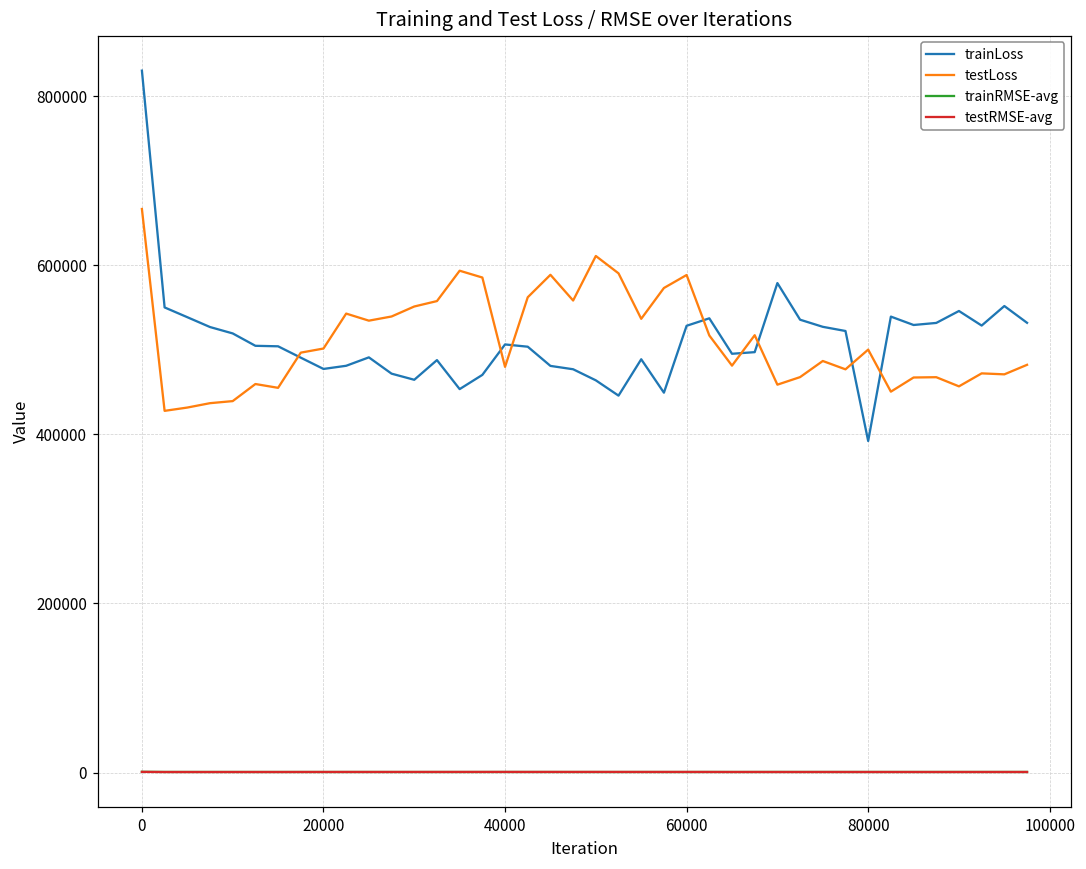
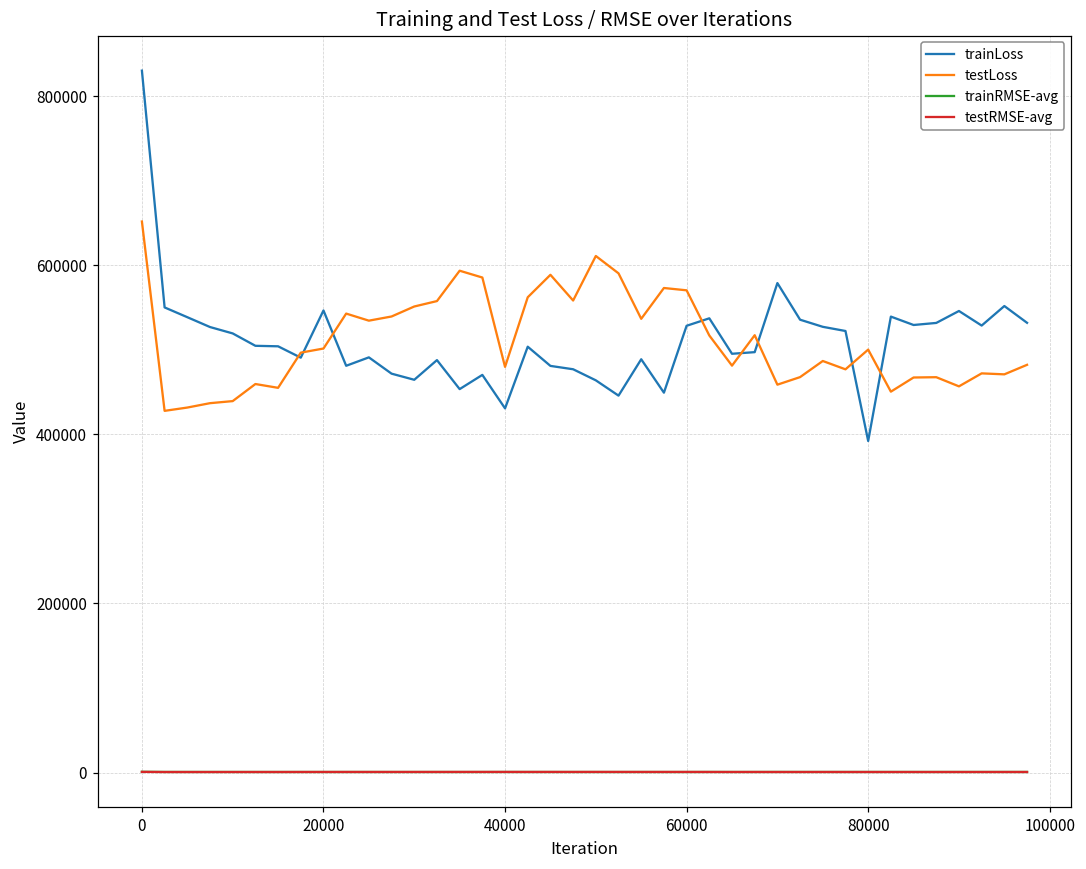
  {
    "trainLoss": {
      "0": 830000,
-     "20000": 480000,
-     "40000": 510000,
+     "20000": 550000,
+     "40000": 430000,
      "60000": 530000,
      "80000": 390000
    },
    "testLoss": {
-     "0": 670000,
+     "0": 650000,
      "20000": 500000,
      "40000": 480000,
-     "60000": 590000,
+     "60000": 570000,
      "80000": 500000
    },
    "testRMSE-avg": {
      "0": 0,
      "20000": 0,
      "40000": 0,
      "60000": 0,
      "80000": 0
    }
  }
